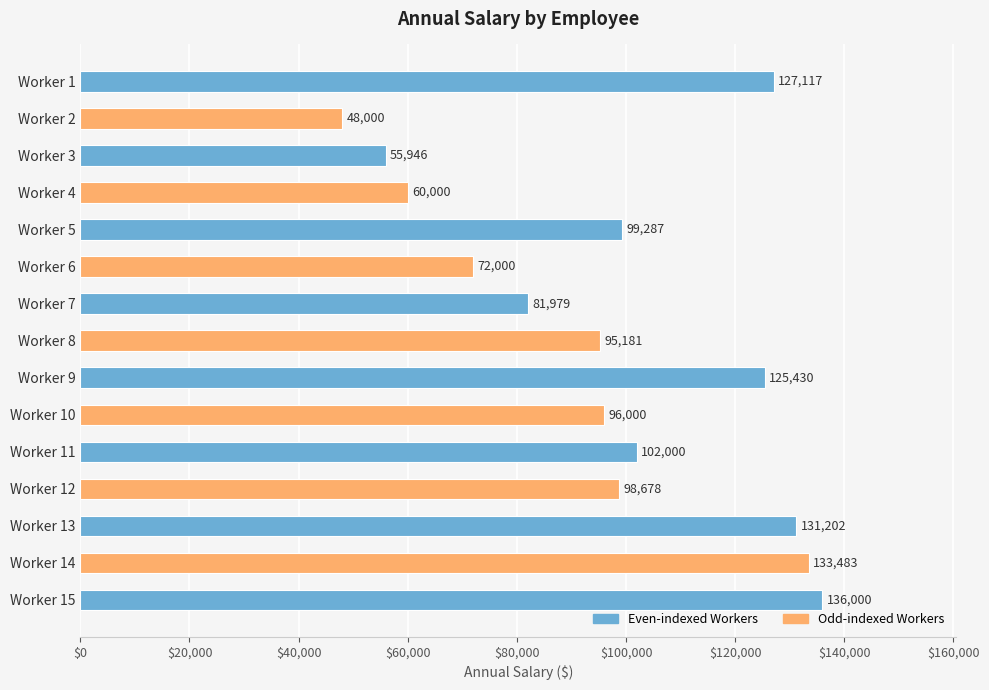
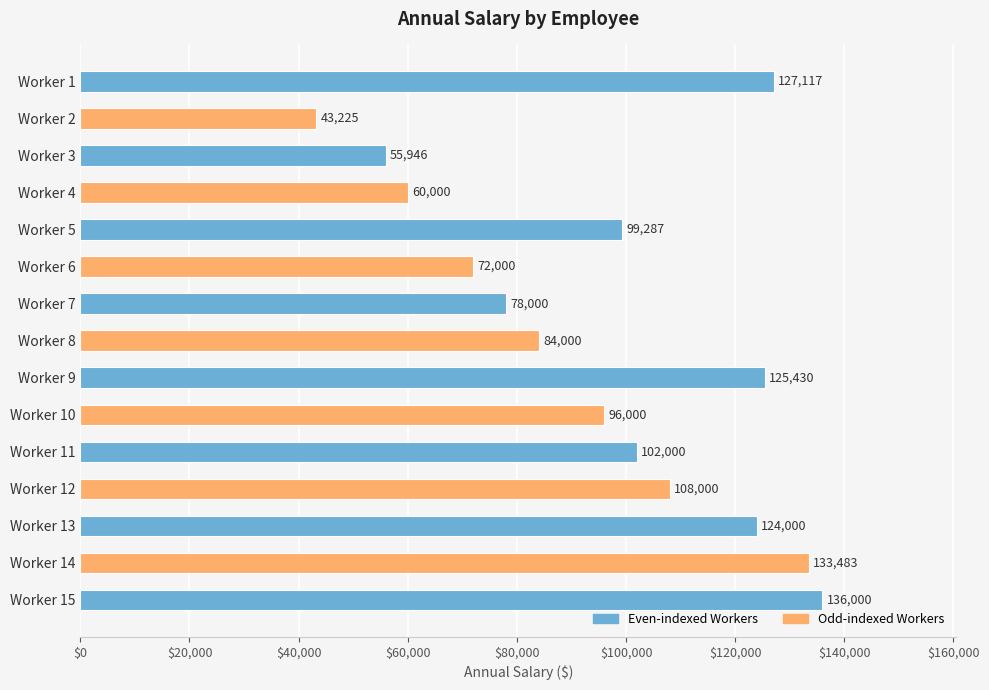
  {
    "Worker 1": "127,117",
-   "Worker 2": "48,000",
+   "Worker 2": "43,225",
    "Worker 3": "55,946",
    "Worker 4": "60,000",
    "Worker 5": "99,287",
    "Worker 6": "72,000",
-   "Worker 7": "81,979",
-   "Worker 8": "95,181",
+   "Worker 7": "78,000",
+   "Worker 8": "84,000",
    "Worker 9": "125,430",
    "Worker 10": "96,000",
    "Worker 11": "102,000",
-   "Worker 12": "98,678",
-   "Worker 13": "131,202",
+   "Worker 12": "108,000",
+   "Worker 13": "124,000",
    "Worker 14": "133,483",
    "Worker 15": "136,000"
  }
